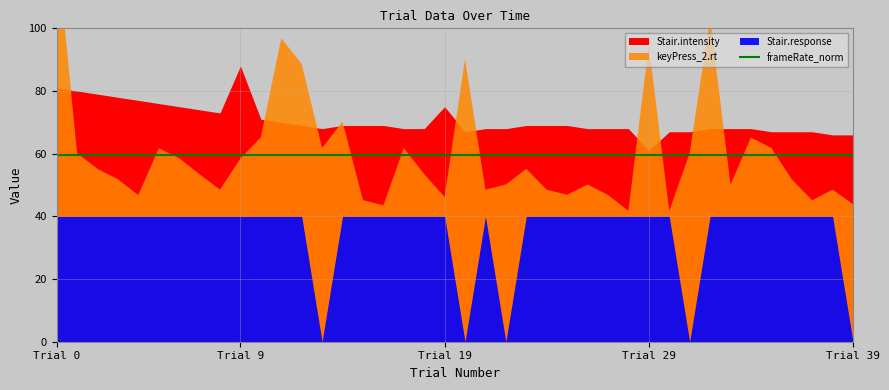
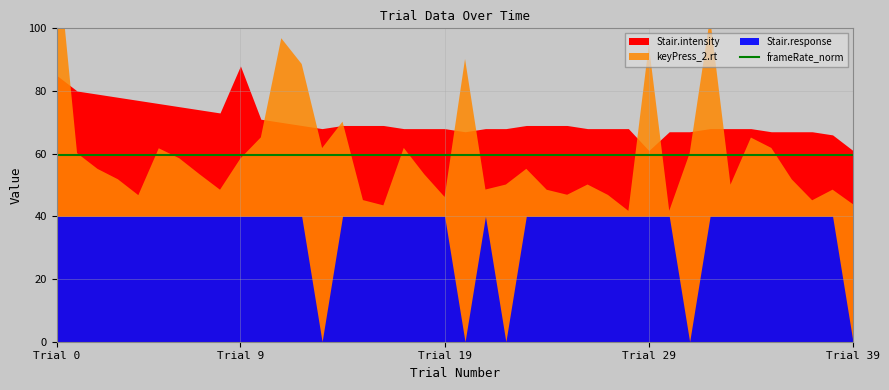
  {
    "Stair.intensity": {
-     "Trial 0": 81,
+     "Trial 0": 85,
      "Trial 9": 88,
-     "Trial 19": 75,
+     "Trial 19": 68,
      "Trial 29": 61,
-     "Trial 39": 66
+     "Trial 39": 61
    },
    "frameRate_norm": {
      "Trial 0": 60,
      "Trial 9": 60,
      "Trial 19": 60,
      "Trial 29": 60,
      "Trial 39": 60
    },
    "keyPress_2.rt": {
      "Trial 9": 58,
      "Trial 19": 46,
      "Trial 39": 44
    },
    "Stair.response": {
      "Trial 0": 40,
      "Trial 9": 40,
      "Trial 19": 40,
      "Trial 29": 40,
      "Trial 39": 0
    }
  }
